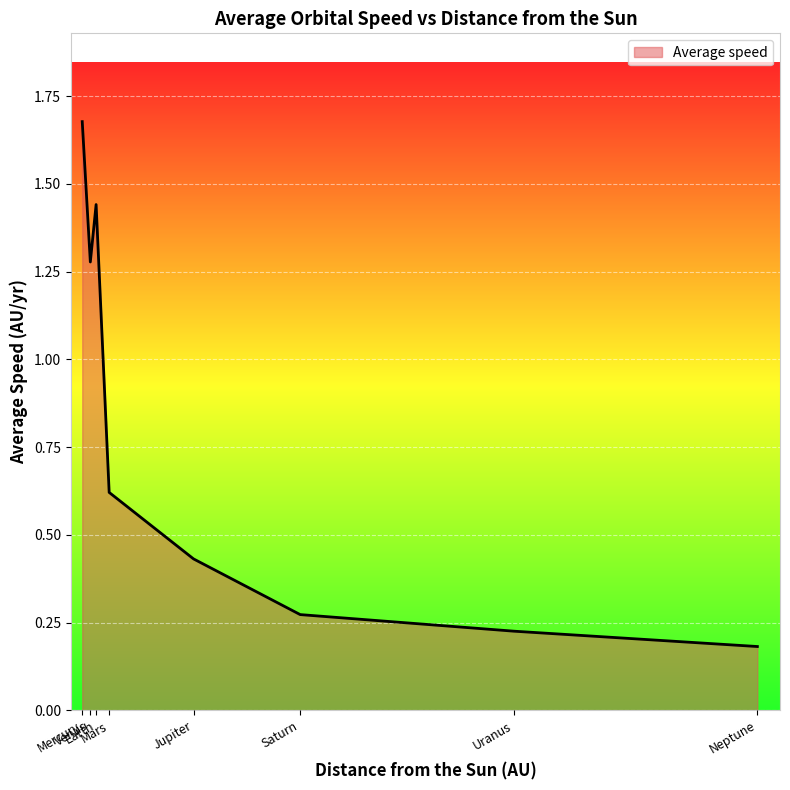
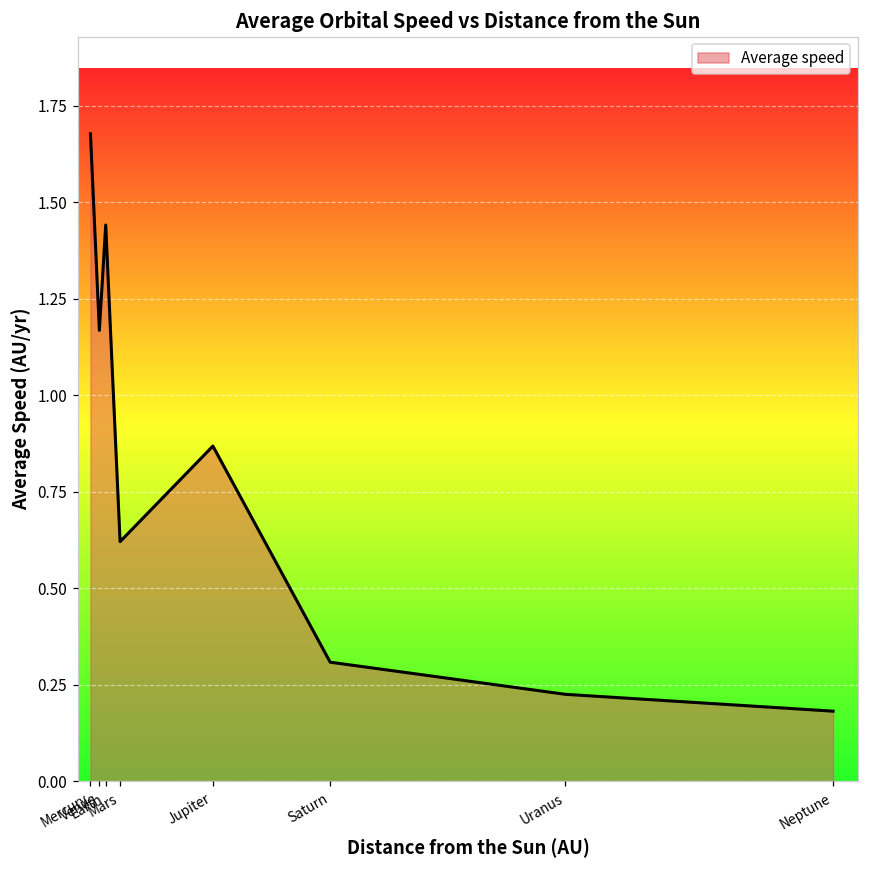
  {
    "Mercury": 1.68,
-   "Venus": 1.28,
+   "Venus": 1.17,
    "Earth": 1.44,
    "Mars": 0.62,
-   "Jupiter": 0.43,
-   "Saturn": 0.27,
+   "Jupiter": 0.87,
+   "Saturn": 0.31,
    "Uranus": 0.23,
    "Neptune": 0.18
  }
